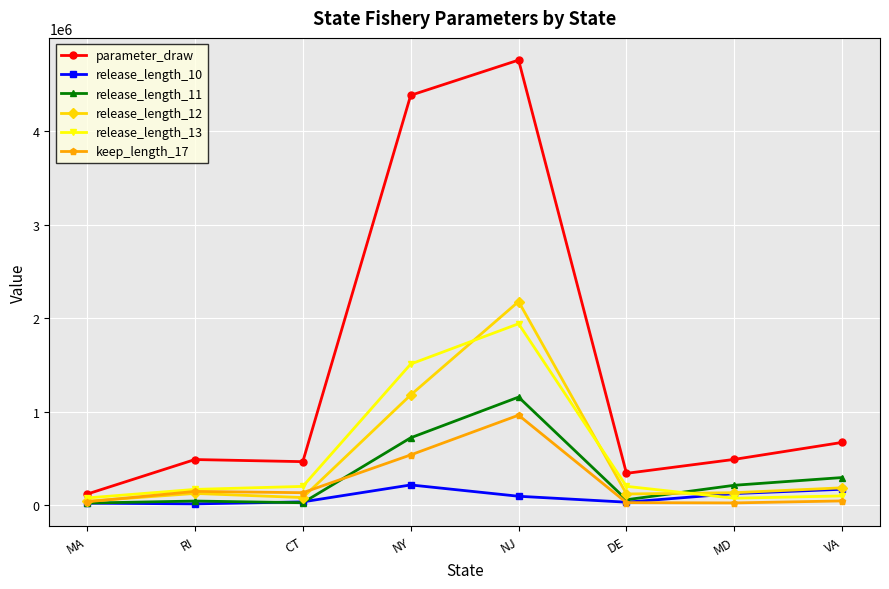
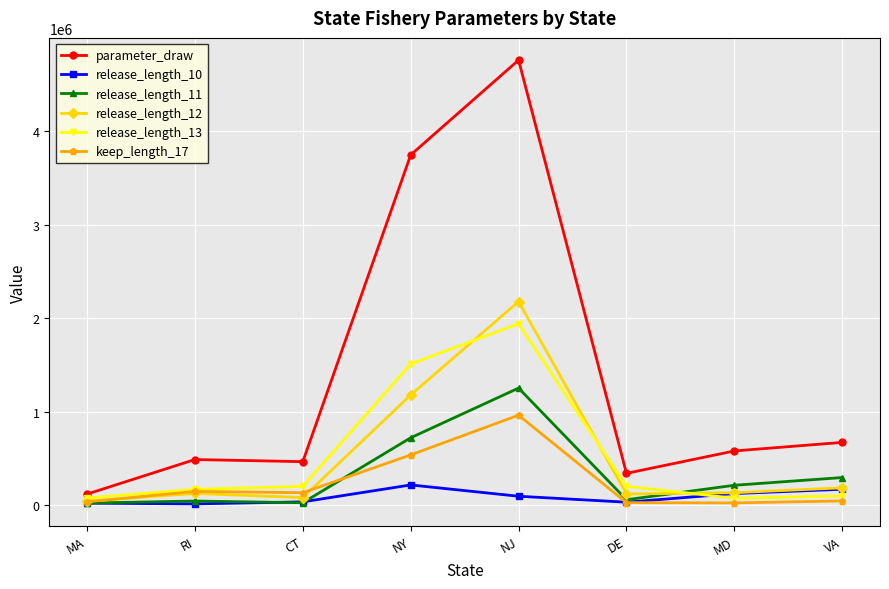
  {
    "parameter_draw": {
      "MA": 100000,
      "RI": 500000,
      "CT": 500000,
-     "NY": 4400000,
+     "NY": 3700000,
      "NJ": 4800000,
      "DE": 300000,
-     "MD": 500000,
+     "MD": 600000,
      "VA": 700000
    },
    "release_length_10": {
      "RI": 0,
      "NY": 200000,
      "NJ": 100000
    },
    "release_length_11": {
      "RI": 0,
      "NY": 700000,
-     "NJ": 1200000,
+     "NJ": 1300000,
      "MD": 200000,
      "VA": 300000
    }
  }
